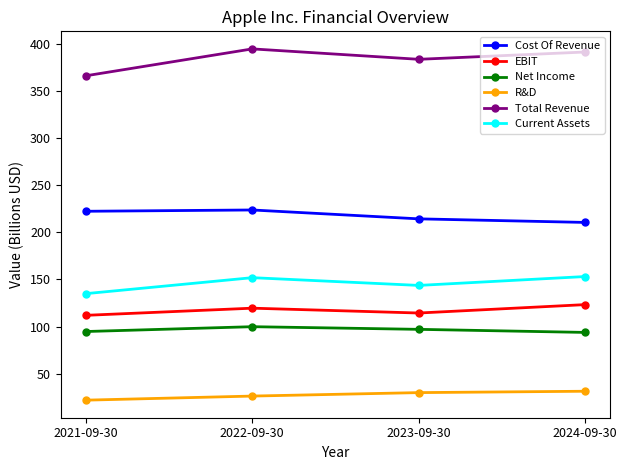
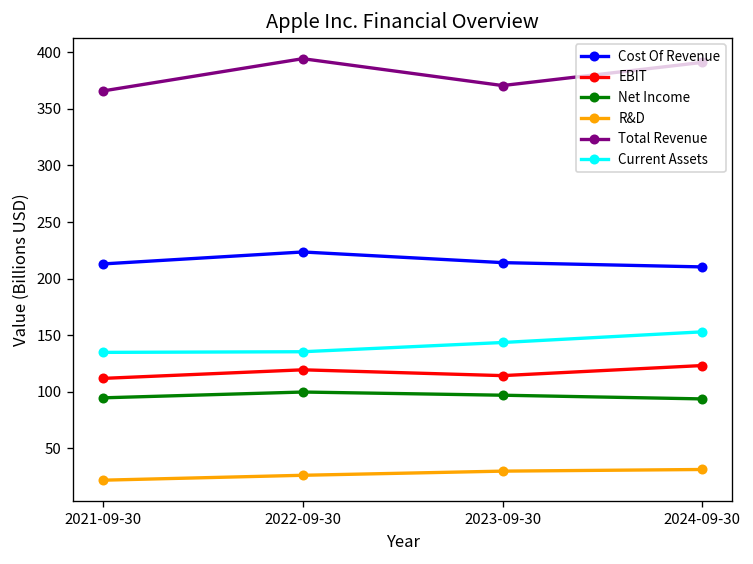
  {
    "Cost Of Revenue": {
-     "2021-09-30": 220,
+     "2021-09-30": 210,
      "2022-09-30": 220,
      "2023-09-30": 210,
      "2024-09-30": 210
    },
    "EBIT": {
      "2021-09-30": 110,
      "2022-09-30": 120,
      "2023-09-30": 110,
      "2024-09-30": 120
    },
    "Net Income": {
      "2021-09-30": 90,
      "2022-09-30": 100,
      "2023-09-30": 100,
      "2024-09-30": 90
    },
    "R&D": {
      "2021-09-30": 20,
      "2022-09-30": 30,
      "2023-09-30": 30,
      "2024-09-30": 30
    },
    "Total Revenue": {
      "2021-09-30": 370,
      "2022-09-30": 390,
-     "2023-09-30": 380
+     "2023-09-30": 370
    },
    "Current Assets": {
      "2021-09-30": 130,
-     "2022-09-30": 150,
+     "2022-09-30": 140,
      "2023-09-30": 140,
      "2024-09-30": 150
    }
  }
